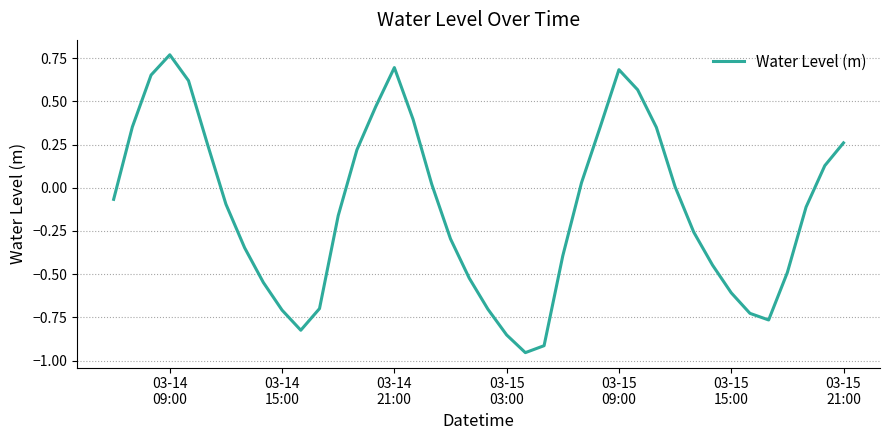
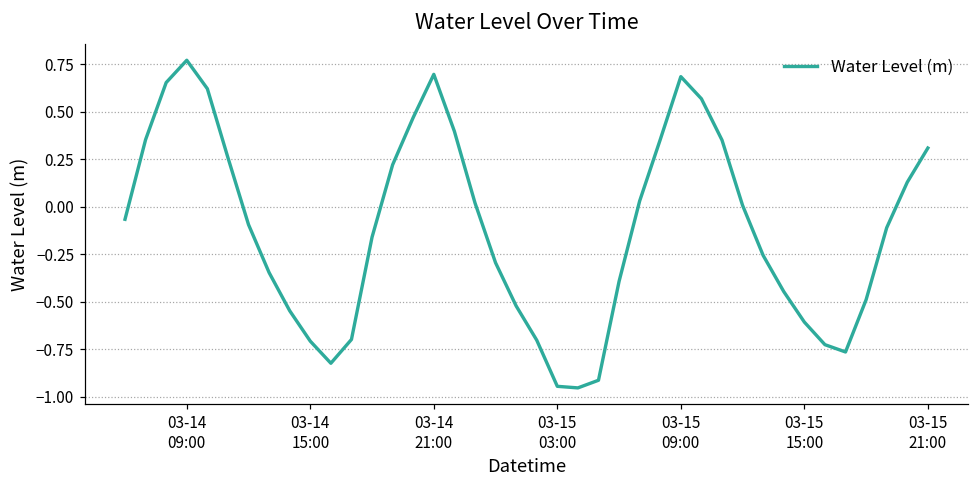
  {
    "03-14 09:00": 0.77,
    "03-14 15:00": -0.71,
    "03-14 21:00": 0.70,
-   "03-15 03:00": -0.85,
+   "03-15 03:00": -0.95,
    "03-15 09:00": 0.68,
    "03-15 15:00": -0.61,
-   "03-15 21:00": 0.26
+   "03-15 21:00": 0.31
  }
